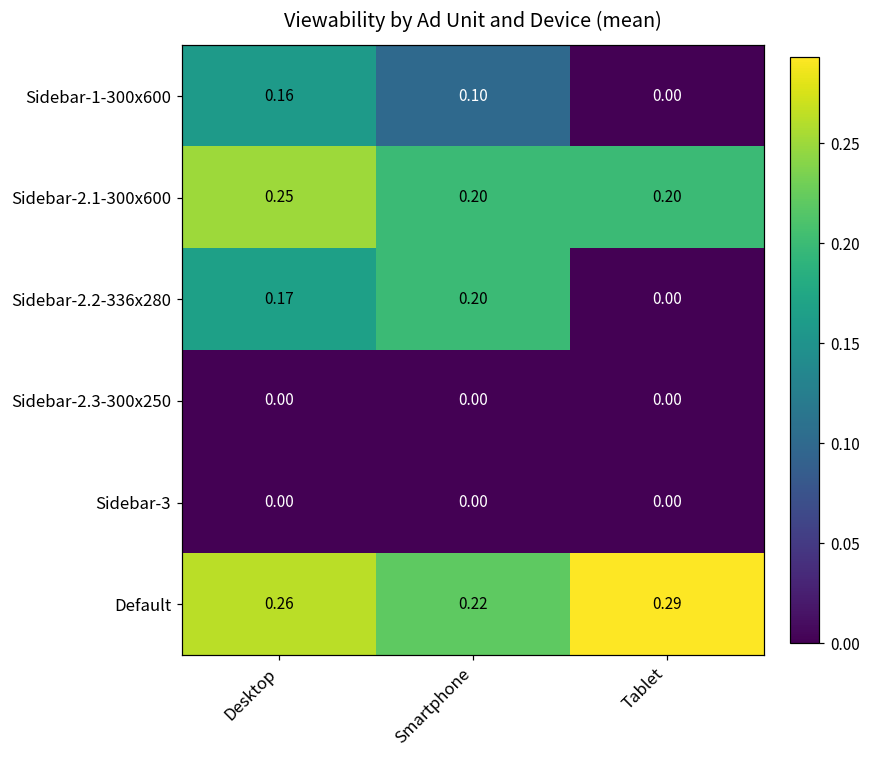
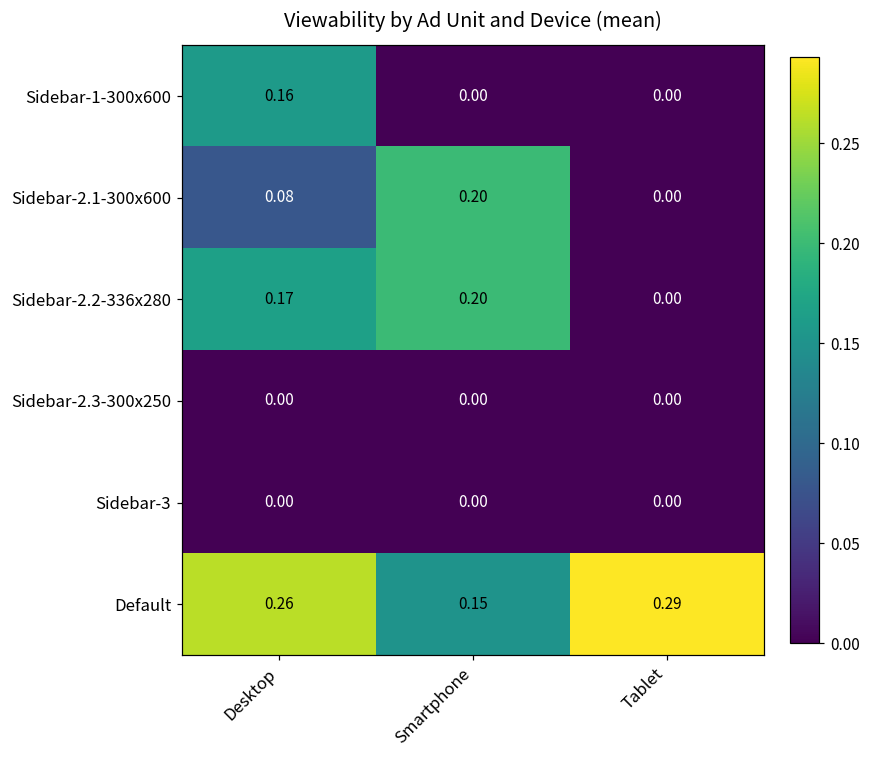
  {
    "Sidebar-1-300x600": {
      "Desktop": 0.16,
-     "Smartphone": 0.10,
+     "Smartphone": 0.00,
      "Tablet": 0.00
    },
    "Sidebar-2.1-300x600": {
-     "Desktop": 0.25,
+     "Desktop": 0.08,
      "Smartphone": 0.20,
-     "Tablet": 0.20
+     "Tablet": 0.00
    },
    "Sidebar-2.2-336x280": {
      "Desktop": 0.17,
      "Smartphone": 0.20,
      "Tablet": 0.00
    },
    "Sidebar-2.3-300x250": {
      "Desktop": 0.00,
      "Smartphone": 0.00,
      "Tablet": 0.00
    },
    "Sidebar-3": {
      "Desktop": 0.00,
      "Smartphone": 0.00,
      "Tablet": 0.00
    },
    "Default": {
      "Desktop": 0.26,
-     "Smartphone": 0.22,
+     "Smartphone": 0.15,
      "Tablet": 0.29
    }
  }
